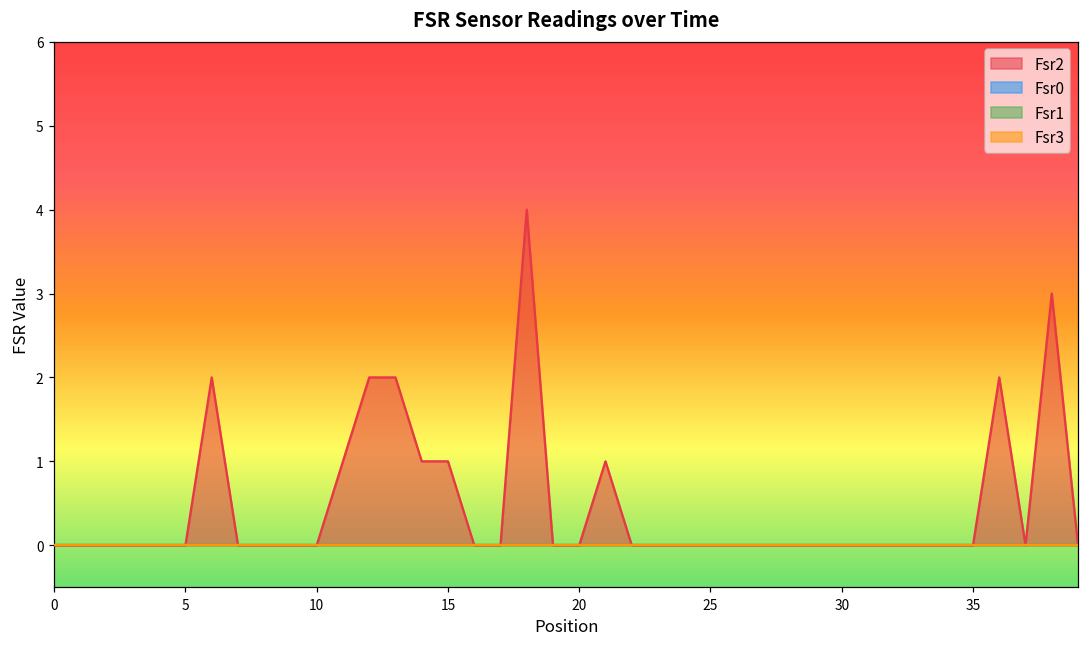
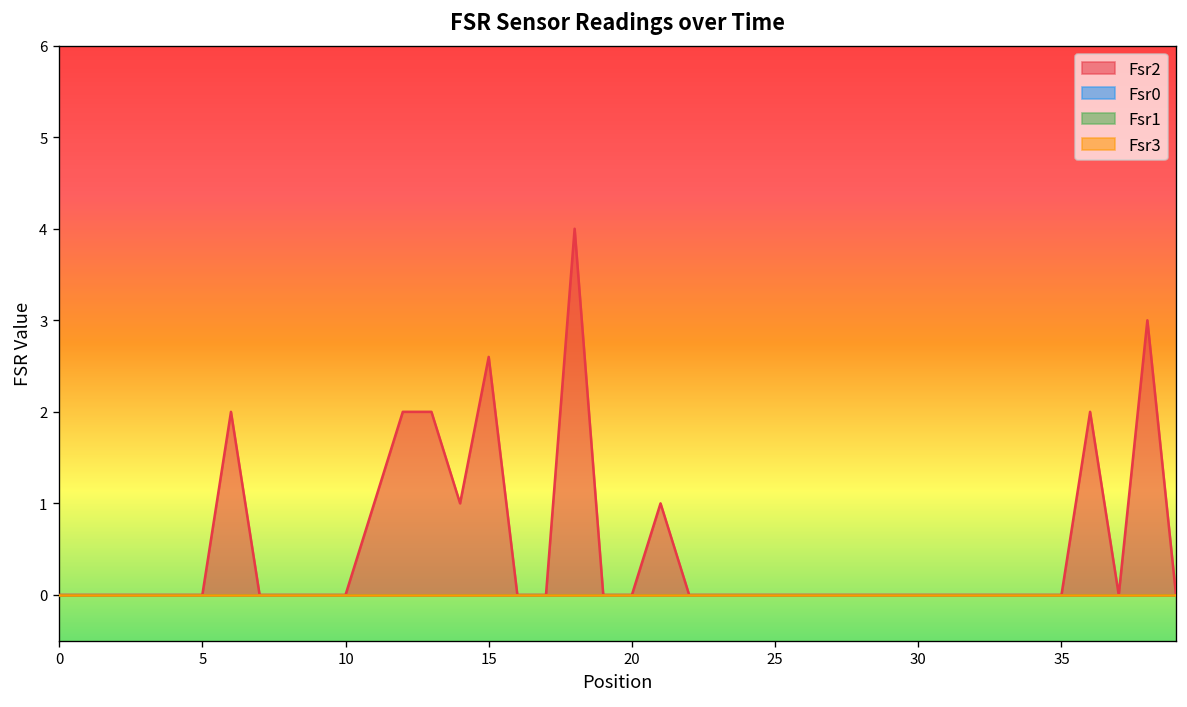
  {
    "Fsr2": {
-     "15": 1.0
+     "15": 2.6
    },
    "Fsr3": {
      "15": 0.0
    }
  }
